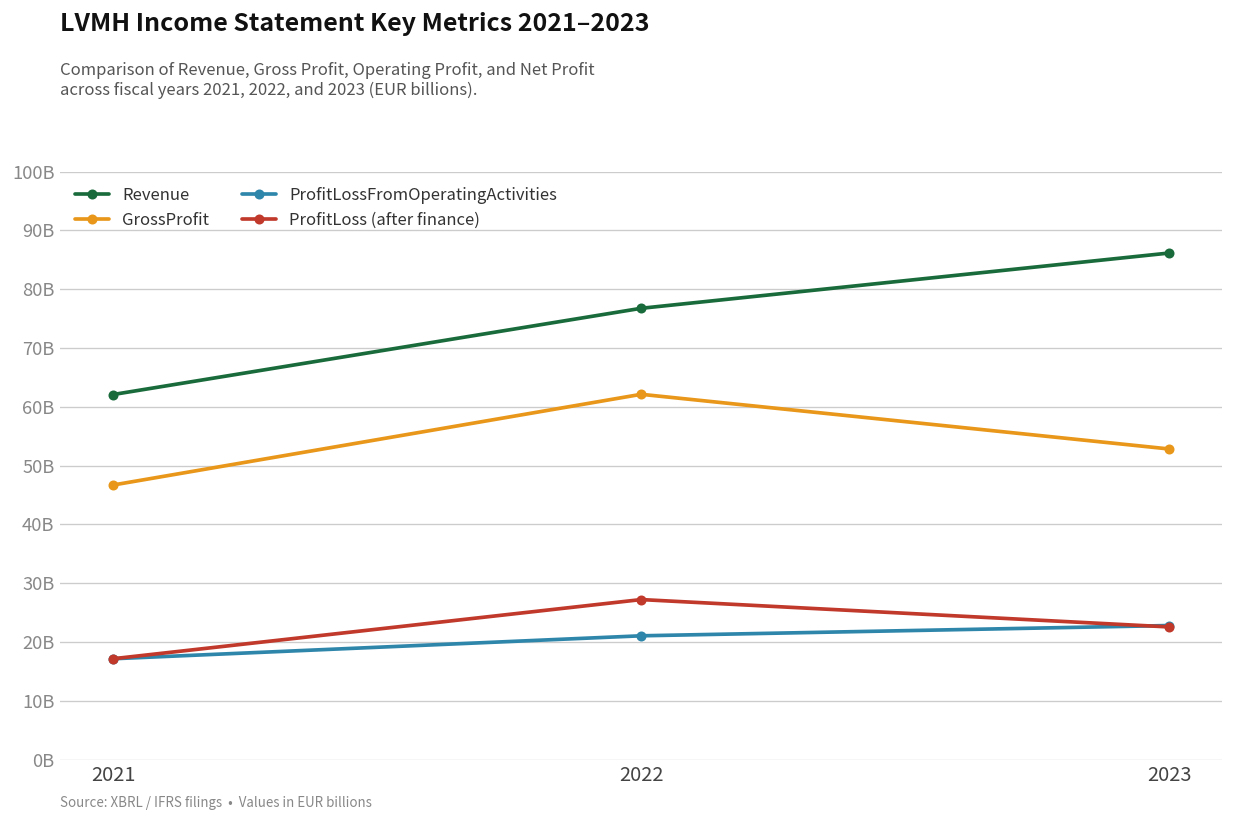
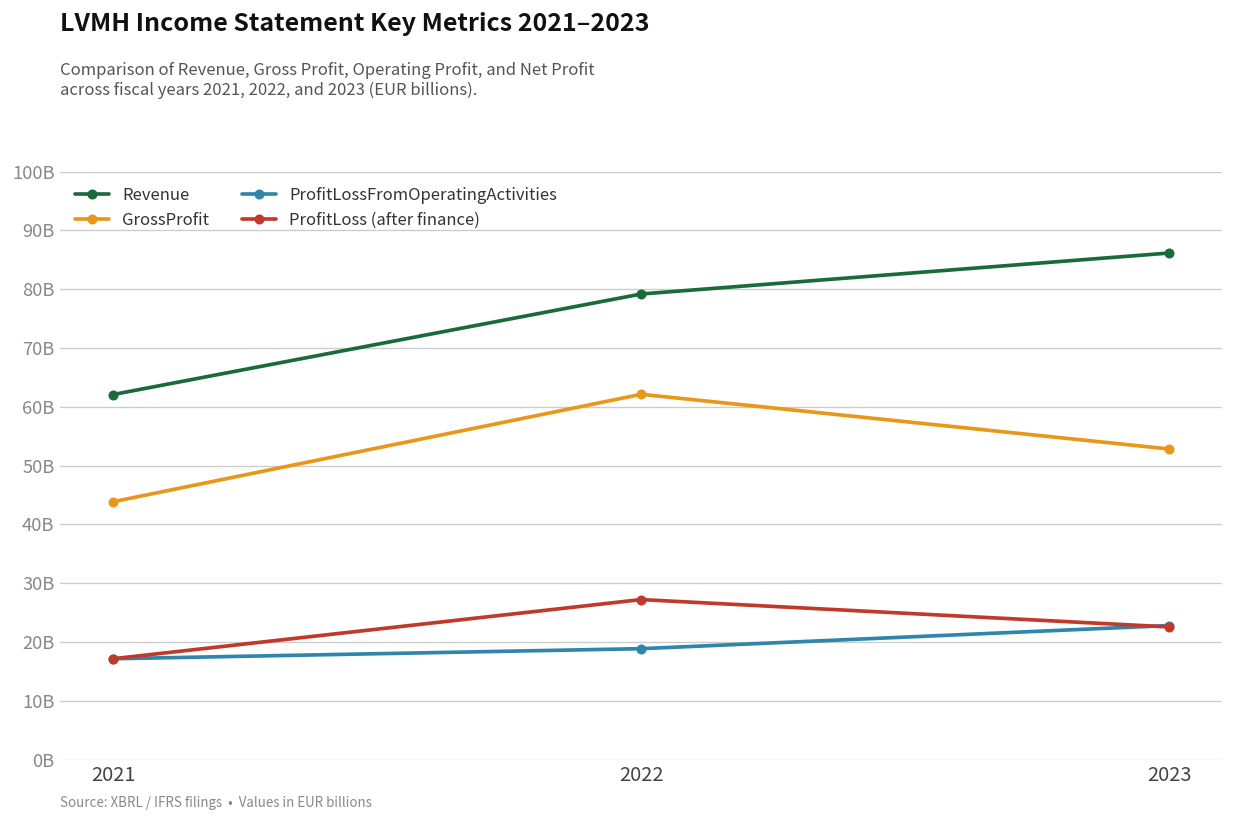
  {
    "Revenue": {
      "2021": 62000000000,
-     "2022": 77000000000,
+     "2022": 79000000000,
      "2023": 86000000000
    },
    "GrossProfit": {
-     "2021": 47000000000,
+     "2021": 44000000000,
      "2022": 62000000000,
      "2023": 53000000000
    },
    "ProfitLossFromOperatingActivities": {
-     "2022": 21000000000
+     "2022": 19000000000
    },
    "ProfitLoss (after finance)": {
      "2022": 27000000000
    }
  }
